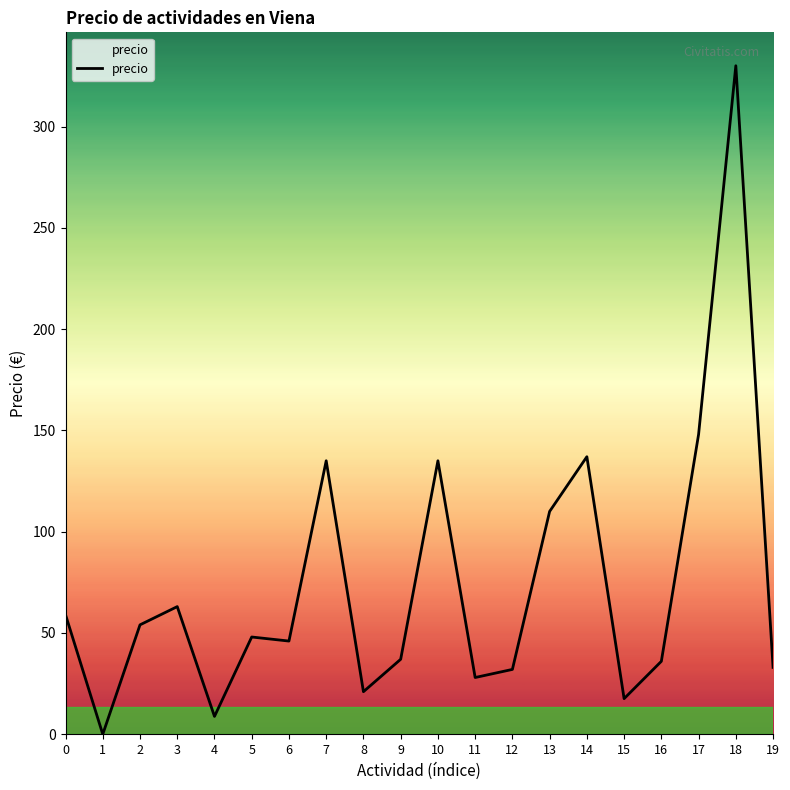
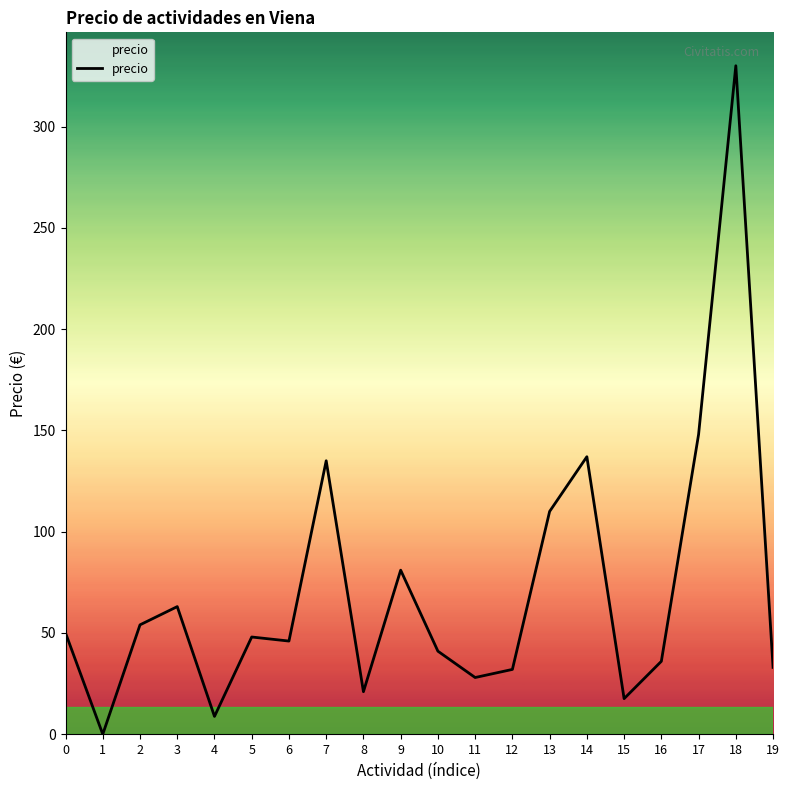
  {
-   "0": 59,
+   "0": 50,
    "2": 54,
    "3": 63,
    "5": 48,
    "6": 46,
    "7": 135,
    "8": 21,
-   "9": 37,
-   "10": 135,
+   "9": 81,
+   "10": 41,
    "11": 28,
    "12": 32,
    "13": 110,
    "14": 137,
    "15": 18,
    "16": 36,
    "17": 148,
    "18": 330,
    "19": 33
  }
